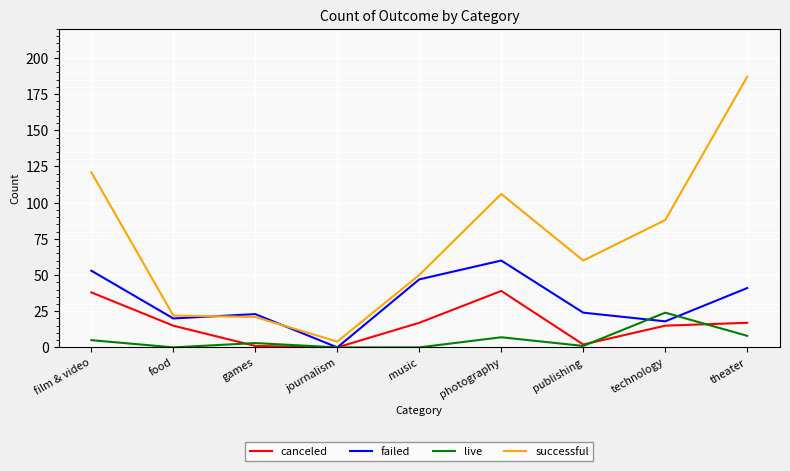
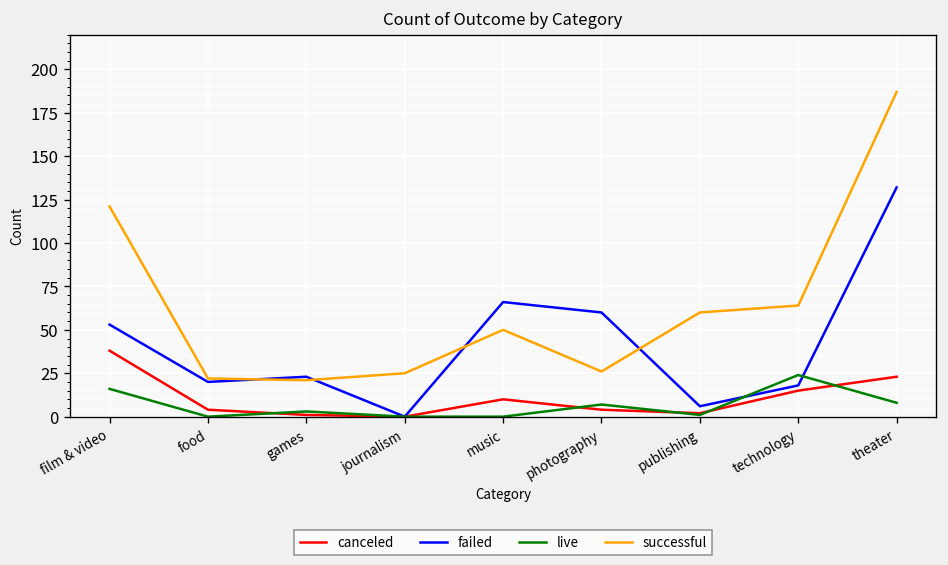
  {
    "canceled": {
      "film & video": 38,
-     "food": 15,
+     "food": 4,
      "games": 1,
-     "music": 17,
-     "photography": 39,
+     "music": 10,
+     "photography": 4,
      "technology": 15,
-     "theater": 17
+     "theater": 23
    },
    "failed": {
      "film & video": 53,
      "food": 20,
      "games": 23,
-     "music": 47,
+     "music": 66,
      "photography": 60,
-     "publishing": 24,
+     "publishing": 6,
      "technology": 18,
-     "theater": 41
+     "theater": 132
    },
    "live": {
-     "film & video": 5,
+     "film & video": 16,
      "food": 0,
      "games": 3,
      "music": 0,
      "photography": 7,
      "technology": 24,
      "theater": 8
    },
    "successful": {
      "film & video": 121,
      "food": 22,
      "games": 21,
-     "journalism": 4,
+     "journalism": 25,
      "music": 50,
-     "photography": 106,
+     "photography": 26,
      "publishing": 60,
-     "technology": 88,
+     "technology": 64,
      "theater": 187
    }
  }
